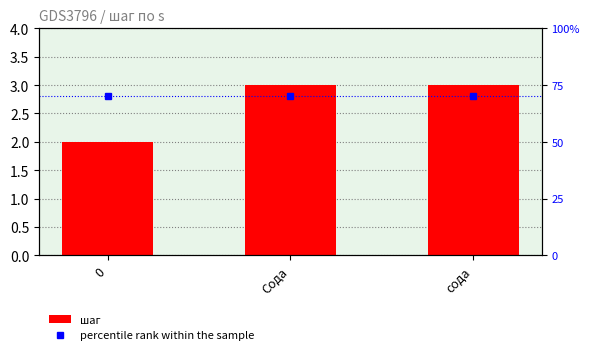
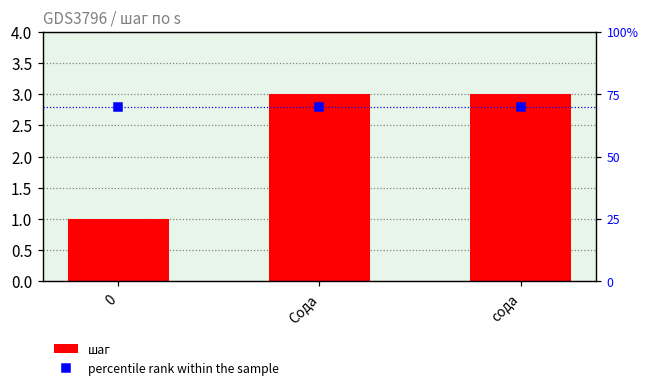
  {
    "шаг": {
-     "0": 2,
+     "0": 1,
      "Сода": 3,
      "сода": 3
    }
  }
